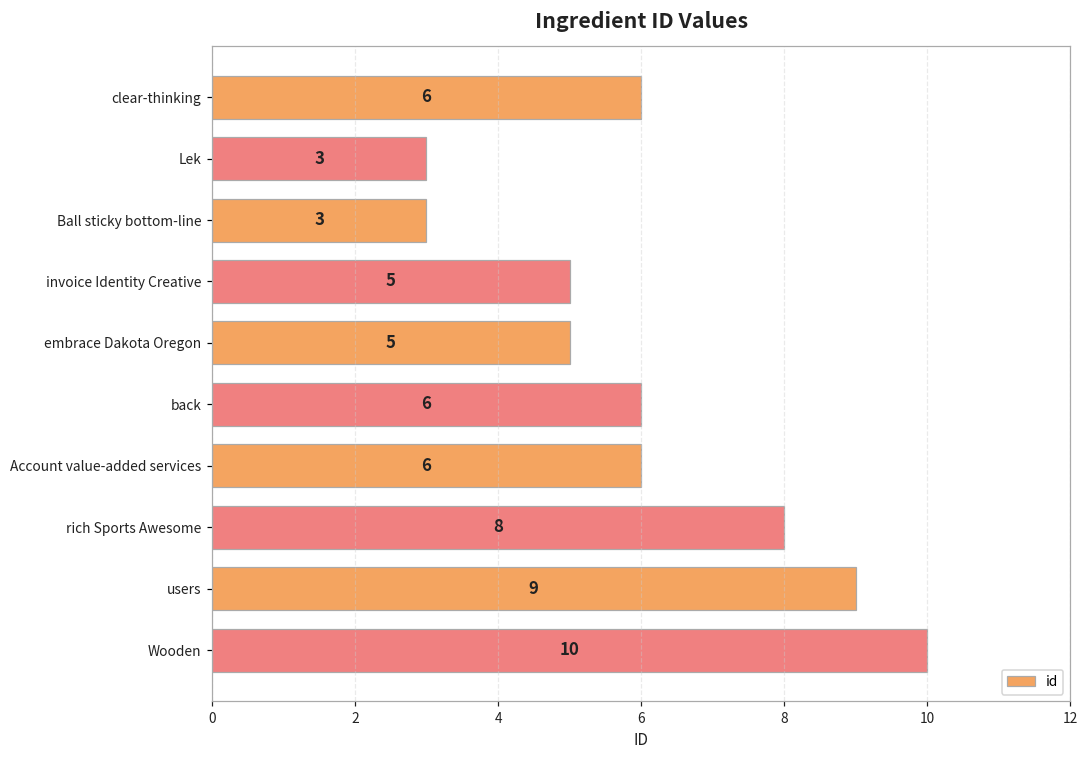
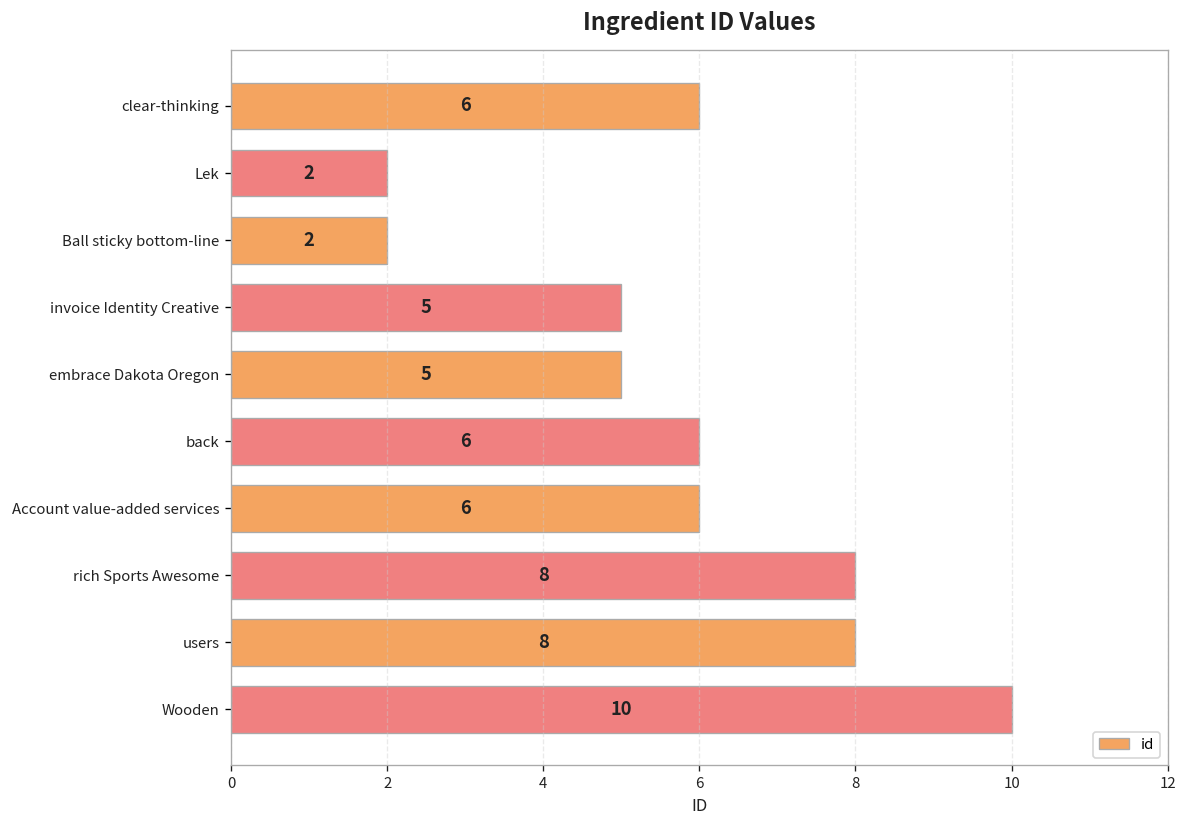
  {
    "clear-thinking": 6,
-   "Lek": 3,
-   "Ball sticky bottom-line": 3,
+   "Lek": 2,
+   "Ball sticky bottom-line": 2,
    "invoice Identity Creative": 5,
    "embrace Dakota Oregon": 5,
    "back": 6,
    "Account value-added services": 6,
    "rich Sports Awesome": 8,
-   "users": 9,
+   "users": 8,
    "Wooden": 10
  }
